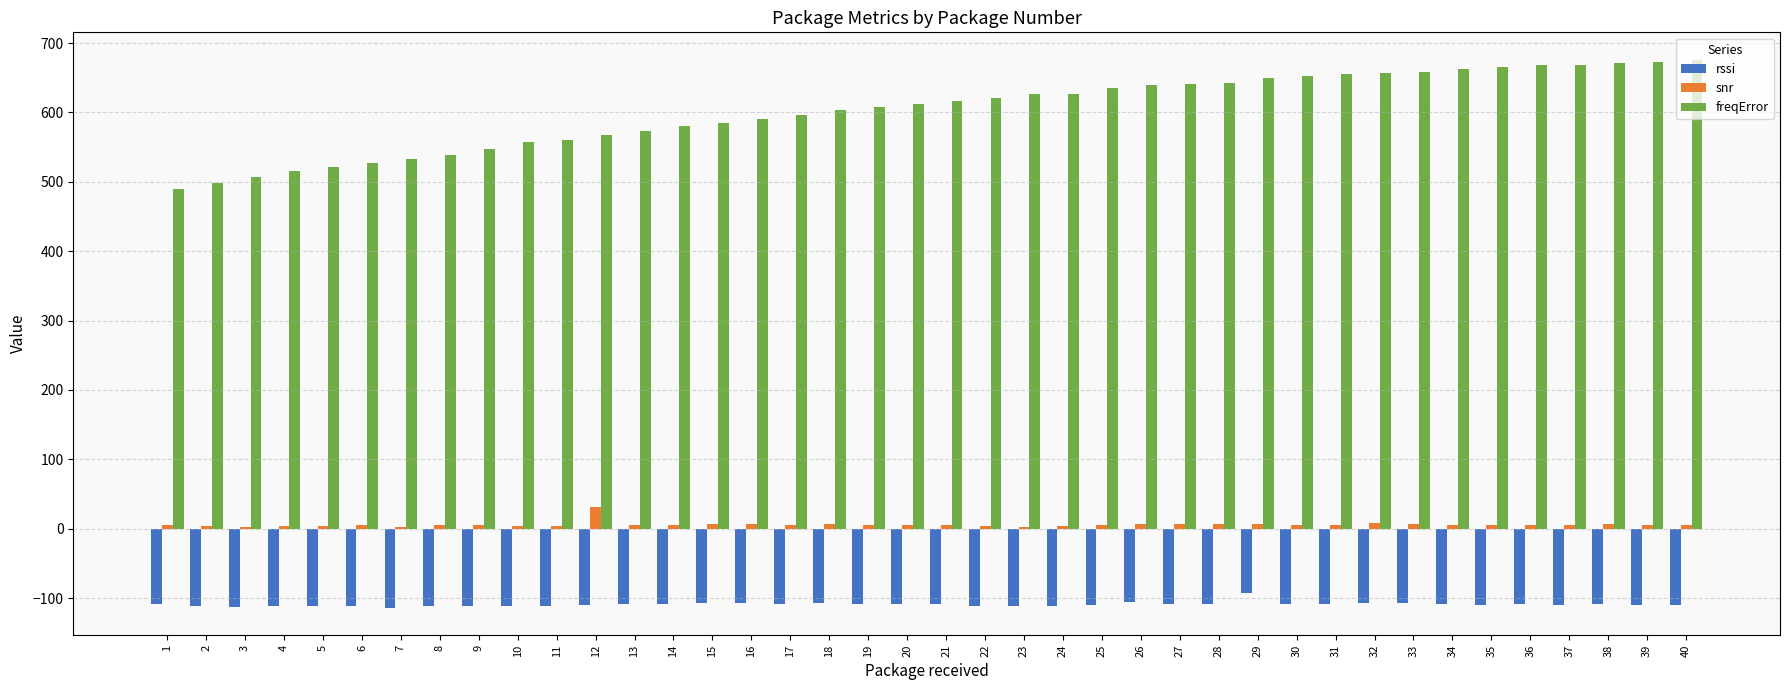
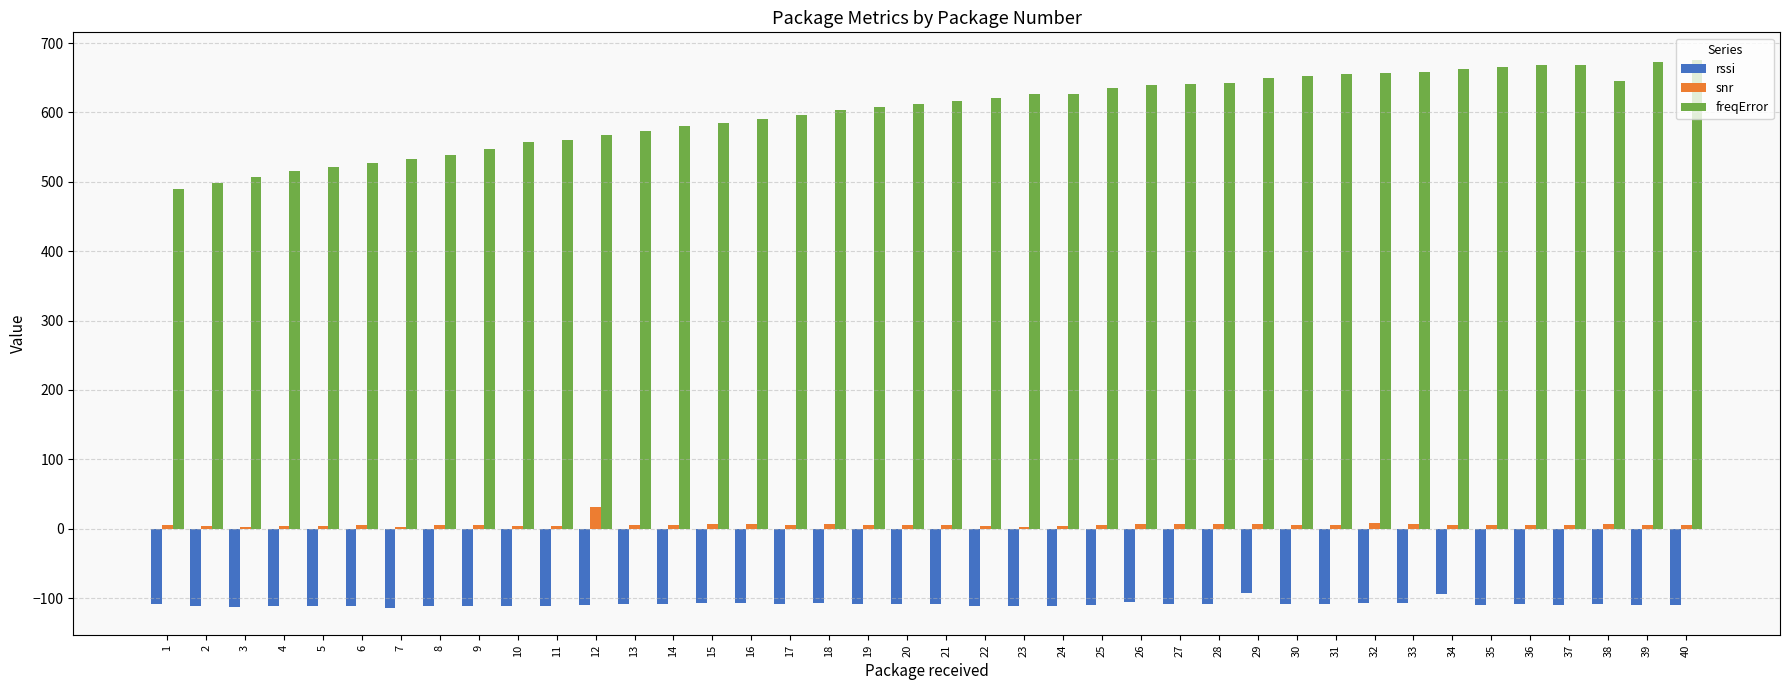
  {
    "rssi": {
      "1": -110,
      "2": -110,
      "3": -110,
      "4": -110,
      "5": -110,
      "6": -110,
      "7": -110,
      "8": -110,
      "9": -110,
      "10": -110,
      "11": -110,
      "12": -110,
      "13": -110,
      "14": -110,
      "15": -110,
      "16": -110,
      "17": -110,
      "18": -110,
      "19": -110,
      "20": -110,
      "21": -110,
      "22": -110,
      "23": -110,
      "24": -110,
      "25": -110,
      "26": -110,
      "27": -110,
      "28": -110,
      "29": -90,
      "30": -110,
      "31": -110,
      "32": -110,
      "33": -110,
-     "34": -110,
+     "34": -90,
      "35": -110,
      "36": -110,
      "37": -110,
      "38": -110,
      "39": -110,
      "40": -110
    },
    "snr": {
      "1": 10,
      "2": 0,
      "4": 0,
      "5": 0,
      "6": 10,
      "8": 0,
      "9": 0,
      "10": 0,
      "11": 0,
      "12": 30,
      "13": 10,
      "14": 10,
      "15": 10,
      "16": 10,
      "17": 10,
      "18": 10,
      "19": 10,
      "20": 10,
      "21": 10,
      "22": 0,
      "24": 0,
      "25": 10,
      "26": 10,
      "27": 10,
      "28": 10,
      "29": 10,
      "30": 10,
      "31": 10,
      "32": 10,
      "33": 10,
      "34": 10,
      "35": 10,
      "36": 10,
      "37": 10,
      "38": 10,
      "39": 10,
      "40": 0
    },
    "freqError": {
      "1": 490,
      "2": 500,
      "3": 510,
      "4": 520,
      "5": 520,
      "6": 530,
      "7": 530,
      "8": 540,
      "9": 550,
      "10": 560,
      "11": 560,
      "12": 570,
      "13": 570,
      "14": 580,
      "15": 590,
      "16": 590,
      "17": 600,
      "18": 600,
      "19": 610,
      "20": 610,
      "21": 620,
      "22": 620,
      "23": 630,
      "24": 630,
      "25": 640,
      "26": 640,
      "27": 640,
      "28": 640,
      "29": 650,
      "30": 650,
      "31": 660,
      "32": 660,
      "33": 660,
      "34": 660,
      "35": 670,
      "36": 670,
      "37": 670,
-     "38": 670,
+     "38": 650,
      "39": 670
    }
  }
